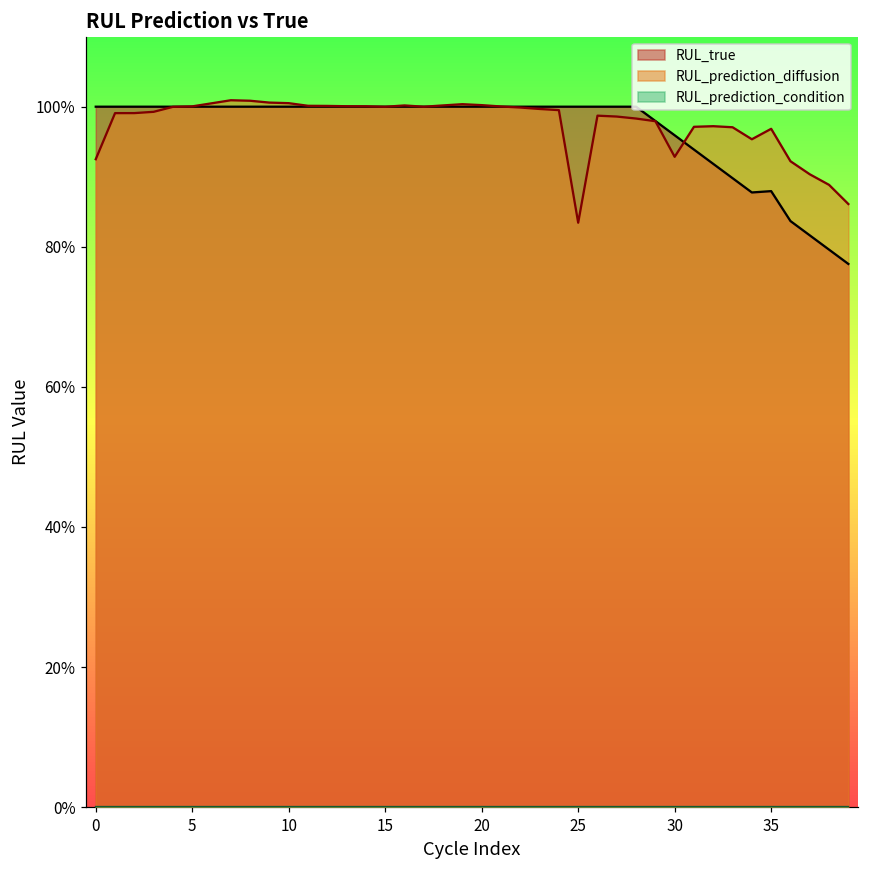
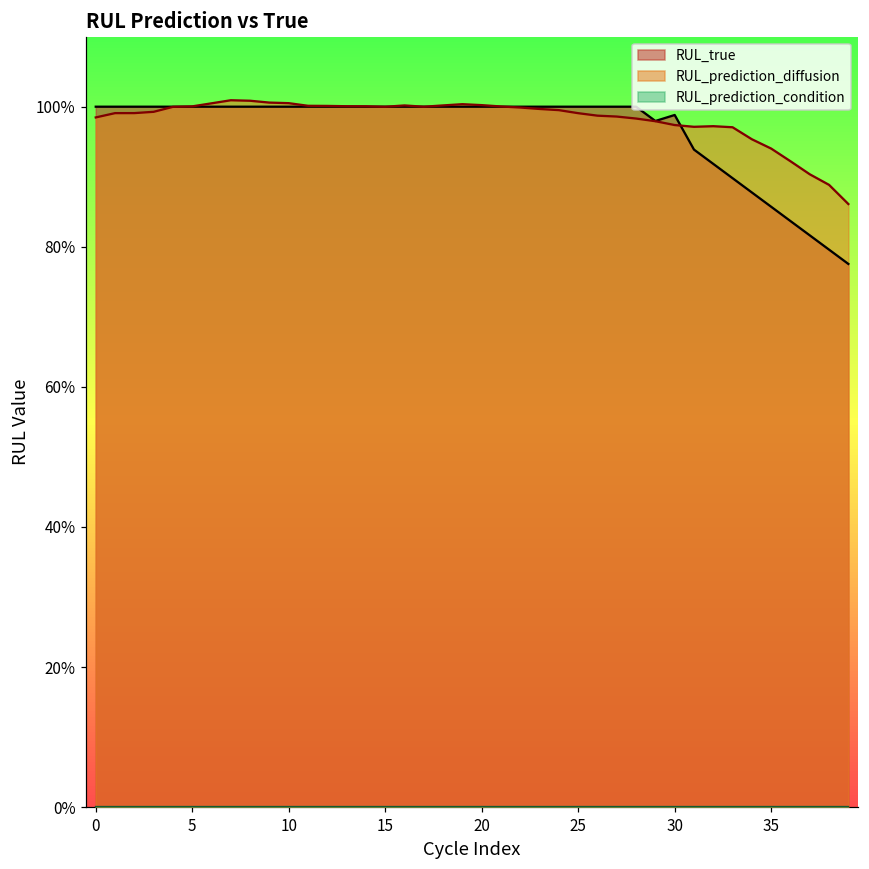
  {
    "RUL_true": {
      "0": "100%",
      "10": "100%",
      "25": "100%",
-     "30": "96%",
-     "35": "88%"
+     "30": "99%",
+     "35": "86%"
    },
    "RUL_prediction_diffusion": {
-     "0": "93%",
+     "0": "98%",
      "10": "101%",
-     "25": "83%",
-     "30": "93%",
-     "35": "97%"
+     "25": "99%",
+     "30": "97%",
+     "35": "94%"
    },
    "RUL_prediction_condition": {
      "0": "0%",
      "5": "0%",
      "10": "0%",
      "15": "0%",
      "20": "0%",
      "25": "0%",
      "30": "0%",
      "35": "0%"
    }
  }
